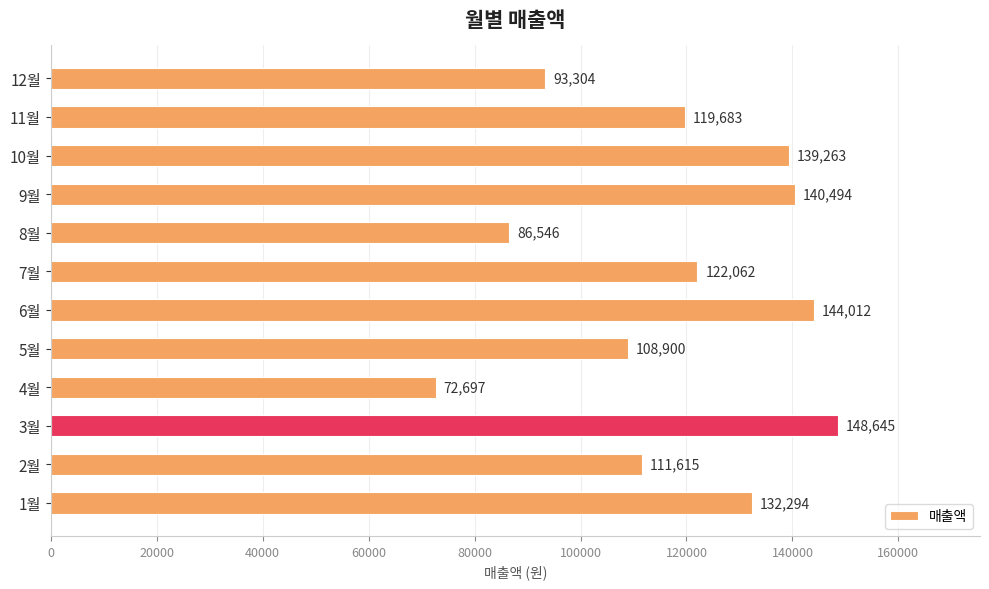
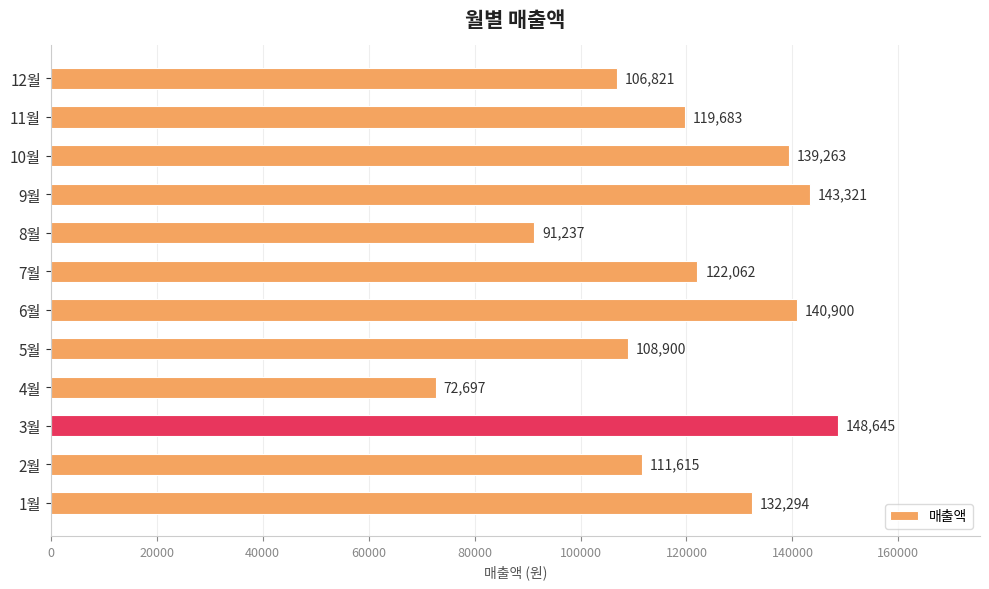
  {
-   "12월": "93,304",
+   "12월": "106,821",
    "11월": "119,683",
    "10월": "139,263",
-   "9월": "140,494",
-   "8월": "86,546",
+   "9월": "143,321",
+   "8월": "91,237",
    "7월": "122,062",
-   "6월": "144,012",
+   "6월": "140,900",
    "5월": "108,900",
    "4월": "72,697",
    "3월": "148,645",
    "2월": "111,615",
    "1월": "132,294"
  }
